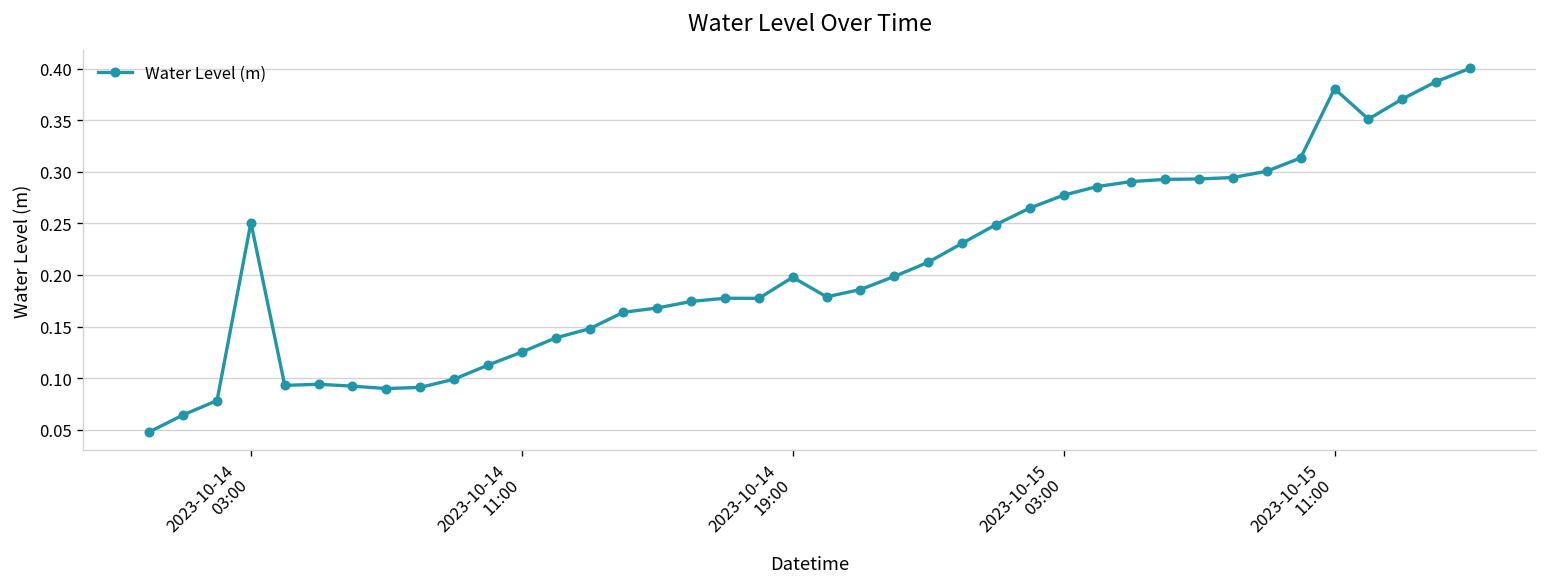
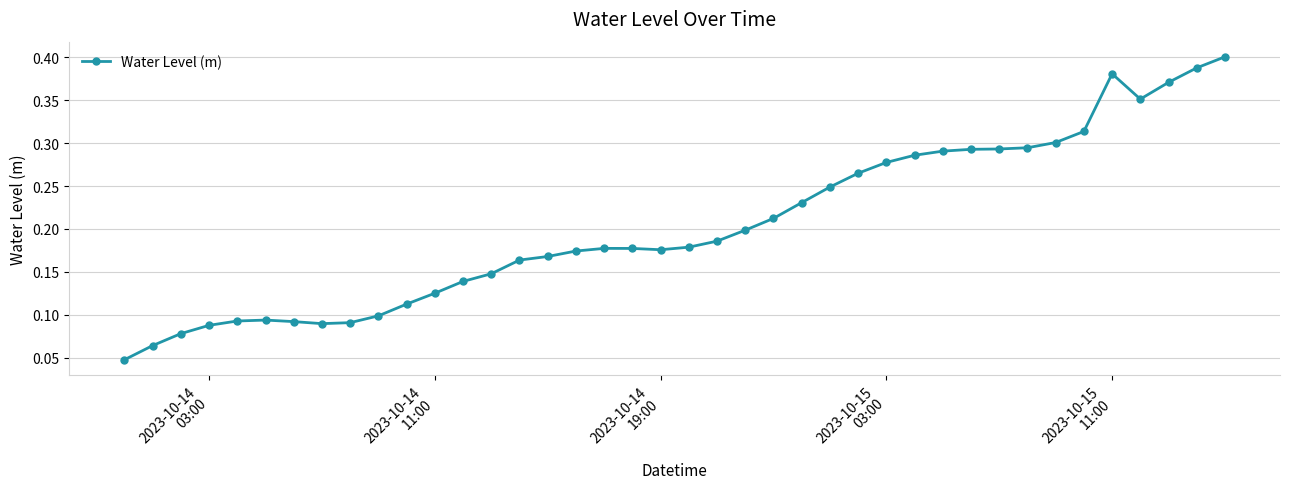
  {
-   "2023-10-14 03:00": 0.25,
+   "2023-10-14 03:00": 0.09,
    "2023-10-14 11:00": 0.13,
-   "2023-10-14 19:00": 0.20,
+   "2023-10-14 19:00": 0.18,
    "2023-10-15 03:00": 0.28,
    "2023-10-15 11:00": 0.38
  }
